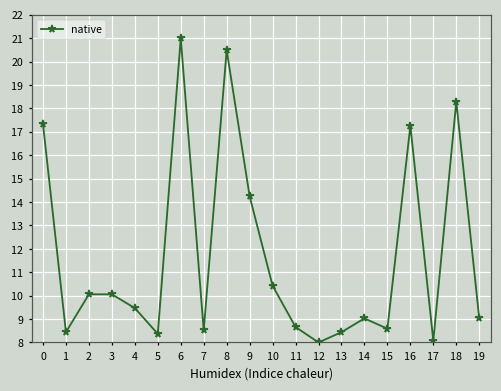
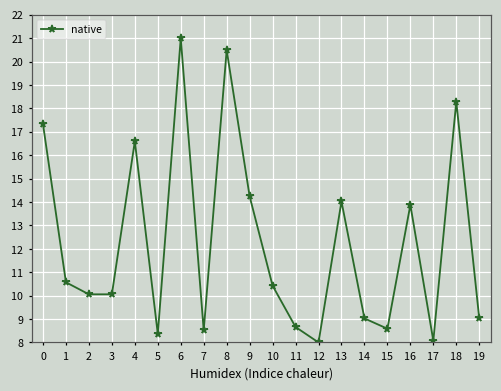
  {
    "0": 17.3,
-   "1": 8.4,
+   "1": 10.6,
    "2": 10.1,
    "3": 10.1,
-   "4": 9.5,
+   "4": 16.6,
    "5": 8.4,
    "6": 21.0,
    "7": 8.5,
    "8": 20.5,
    "9": 14.2,
    "10": 10.4,
    "11": 8.7,
    "12": 8.0,
-   "13": 8.4,
+   "13": 14.0,
    "14": 9.0,
    "15": 8.6,
-   "16": 17.3,
+   "16": 13.9,
    "17": 8.1,
    "18": 18.3,
    "19": 9.0
  }
